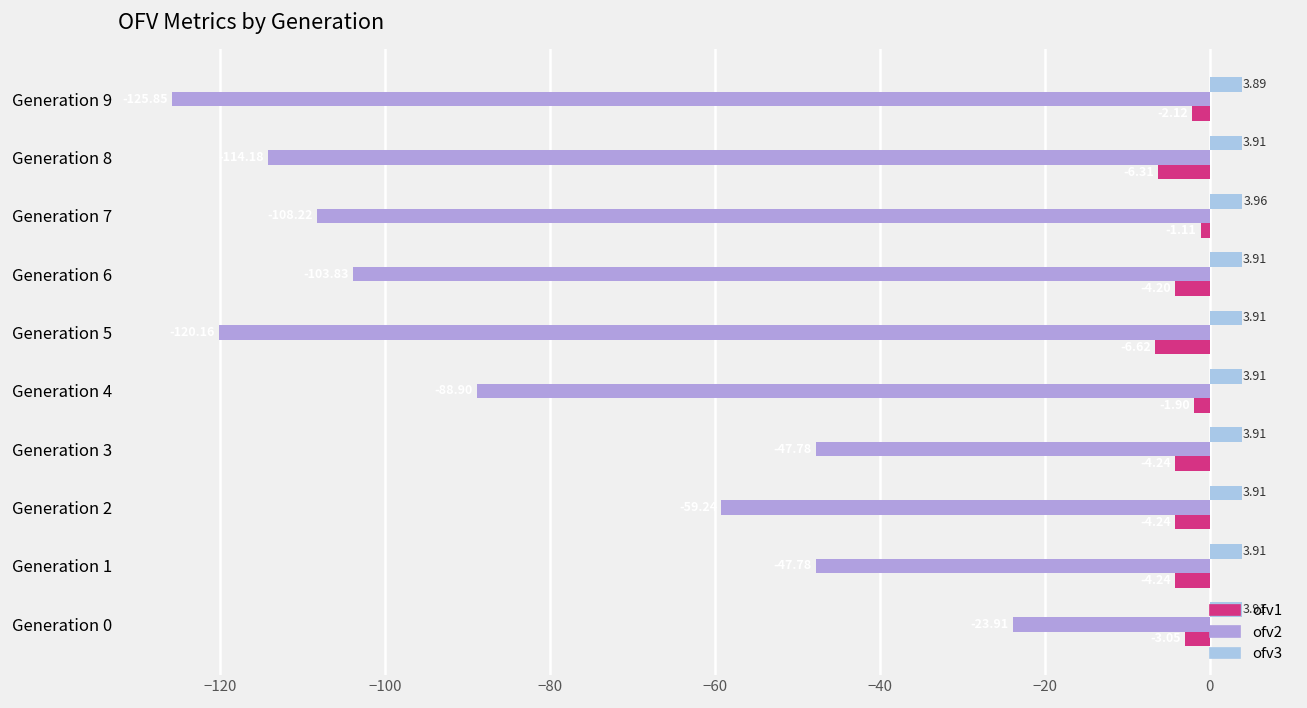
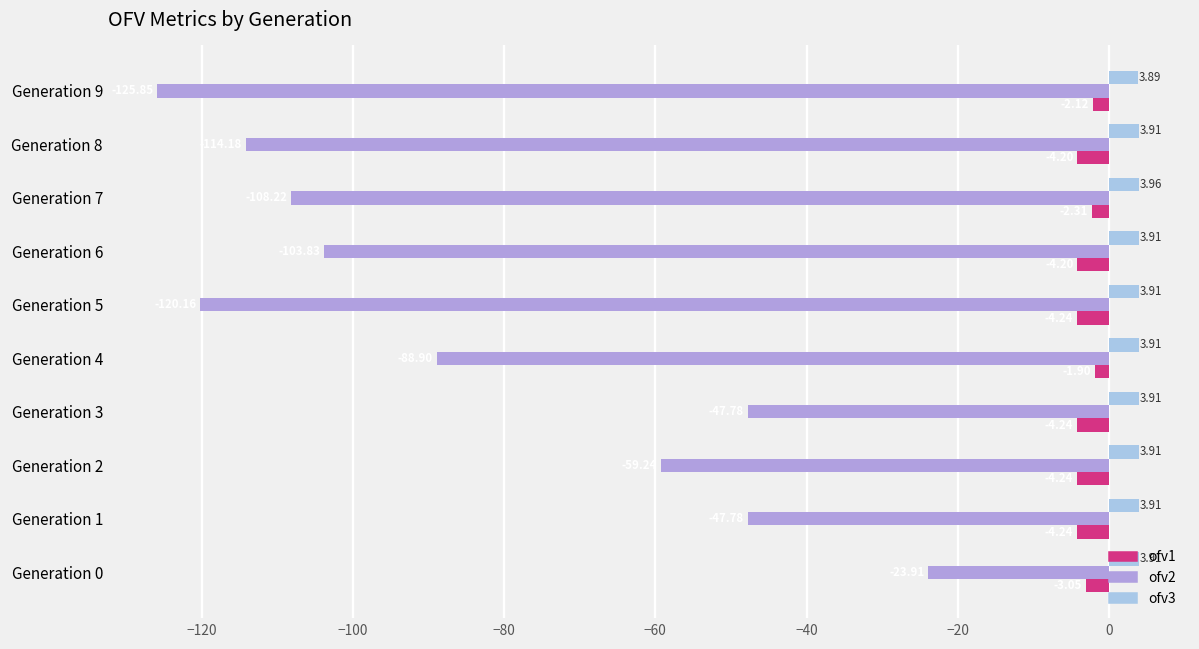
  {
    "ofv1": {
      "Generation 9": -2,
-     "Generation 8": -6,
-     "Generation 7": -1,
+     "Generation 8": -4,
+     "Generation 7": -2,
      "Generation 6": -4,
-     "Generation 5": -7,
+     "Generation 5": -4,
      "Generation 4": -2,
      "Generation 3": -4,
      "Generation 2": -4,
      "Generation 1": -4,
      "Generation 0": -3
    }
  }
